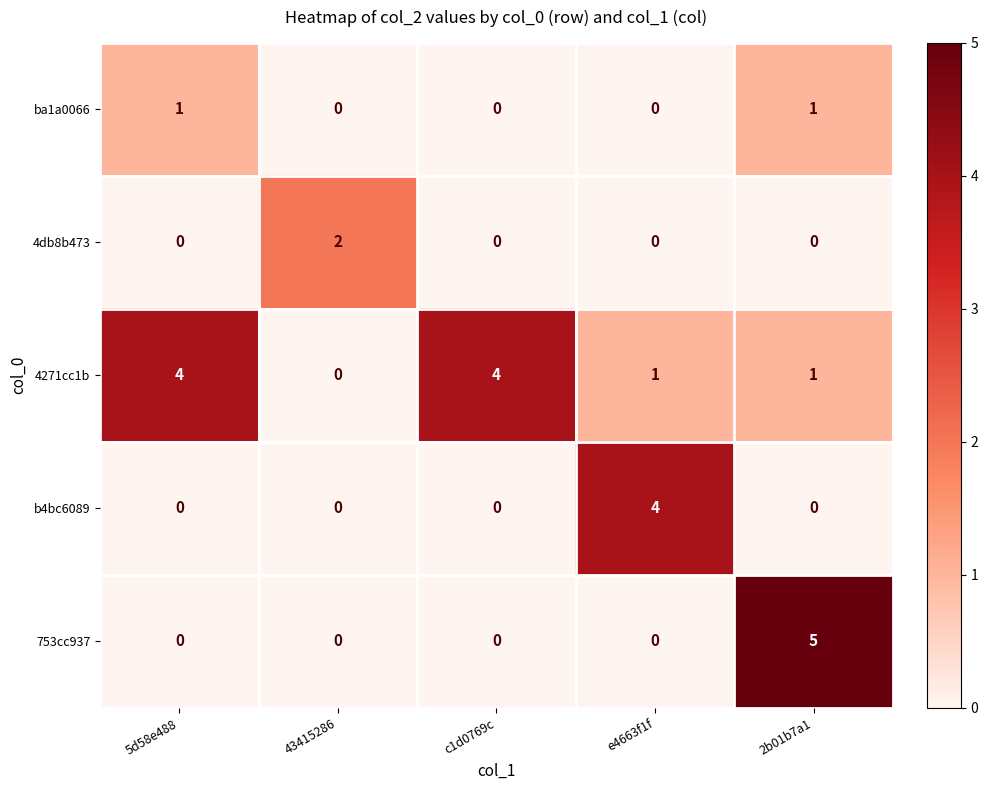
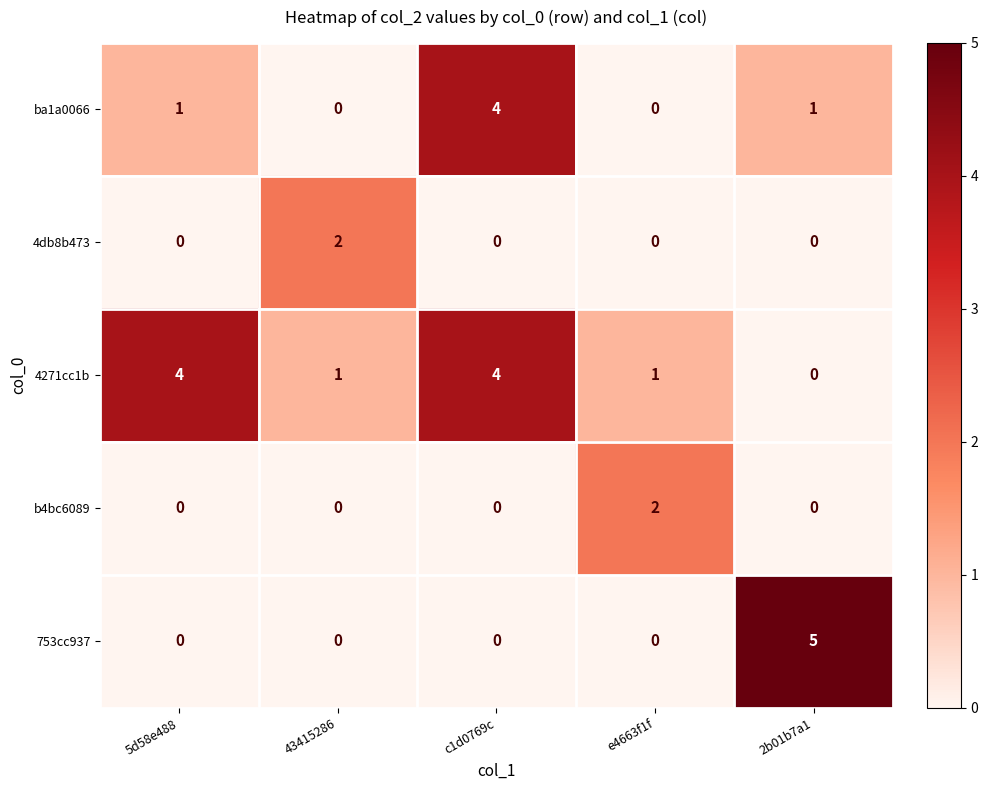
  {
    "ba1a0066": {
      "5d58e488": 1,
      "43415286": 0,
-     "c1d0769c": 0,
+     "c1d0769c": 4,
      "e4663f1f": 0,
      "2b01b7a1": 1
    },
    "4db8b473": {
      "5d58e488": 0,
      "43415286": 2,
      "c1d0769c": 0,
      "e4663f1f": 0,
      "2b01b7a1": 0
    },
    "4271cc1b": {
      "5d58e488": 4,
-     "43415286": 0,
+     "43415286": 1,
      "c1d0769c": 4,
      "e4663f1f": 1,
-     "2b01b7a1": 1
+     "2b01b7a1": 0
    },
    "b4bc6089": {
      "5d58e488": 0,
      "43415286": 0,
      "c1d0769c": 0,
-     "e4663f1f": 4,
+     "e4663f1f": 2,
      "2b01b7a1": 0
    },
    "753cc937": {
      "5d58e488": 0,
      "43415286": 0,
      "c1d0769c": 0,
      "e4663f1f": 0,
      "2b01b7a1": 5
    }
  }
